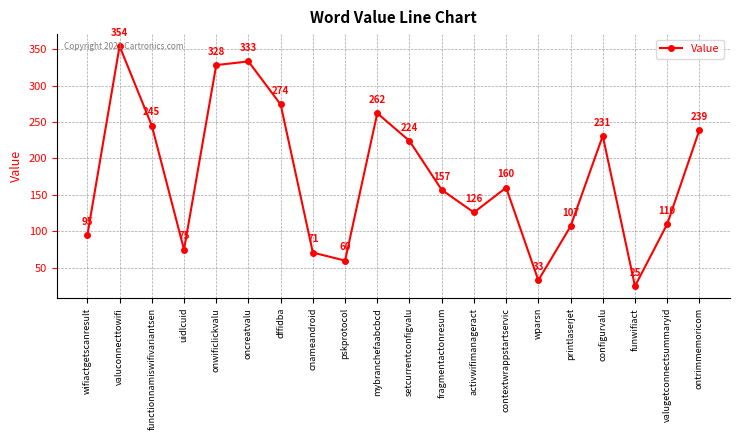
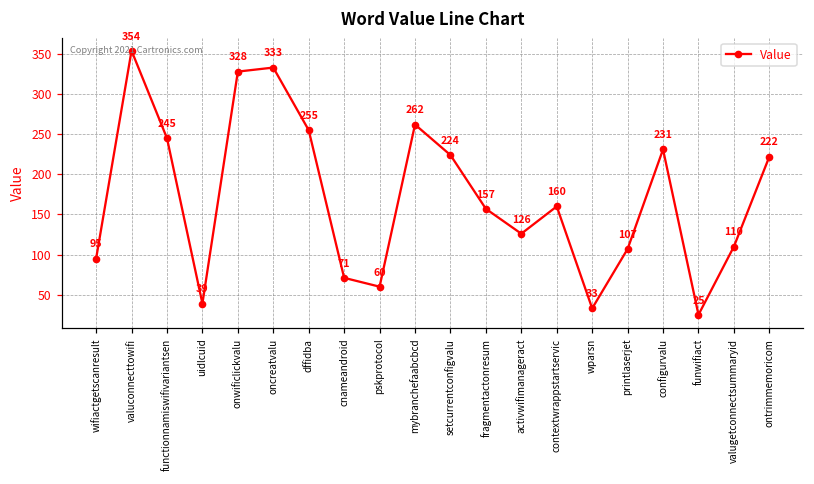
  {
    "wifiactgetscanresult": 95,
    "valuconnecttowifi": 354,
    "functionnamiswifivariantsen": 245,
-   "uidlcuid": 75,
+   "uidlcuid": 39,
    "onwificlickvalu": 328,
    "oncreatvalu": 333,
-   "dffidba": 274,
+   "dffidba": 255,
    "cnameandroid": 71,
    "pskprotocol": 60,
    "mybranchefaabcbcd": 262,
    "setcurrentconfigvalu": 224,
    "fragmentactonresum": 157,
    "activwifimanageract": 126,
    "contextwrappstartservic": 160,
    "wparsn": 33,
    "printlaserjet": 107,
    "configurvalu": 231,
    "funwifiact": 25,
    "valugetconnectsummaryid": 110,
-   "ontrimmemoricom": 239
+   "ontrimmemoricom": 222
  }
